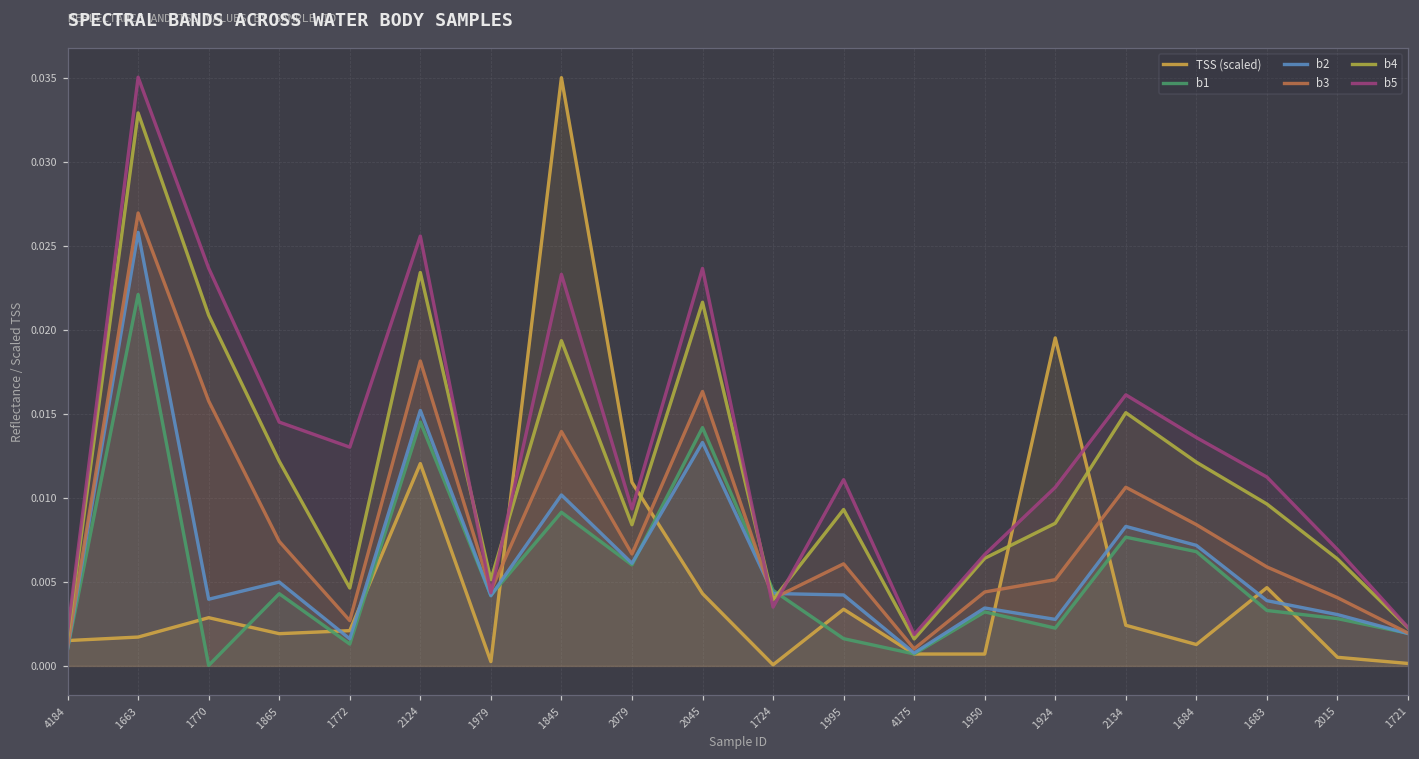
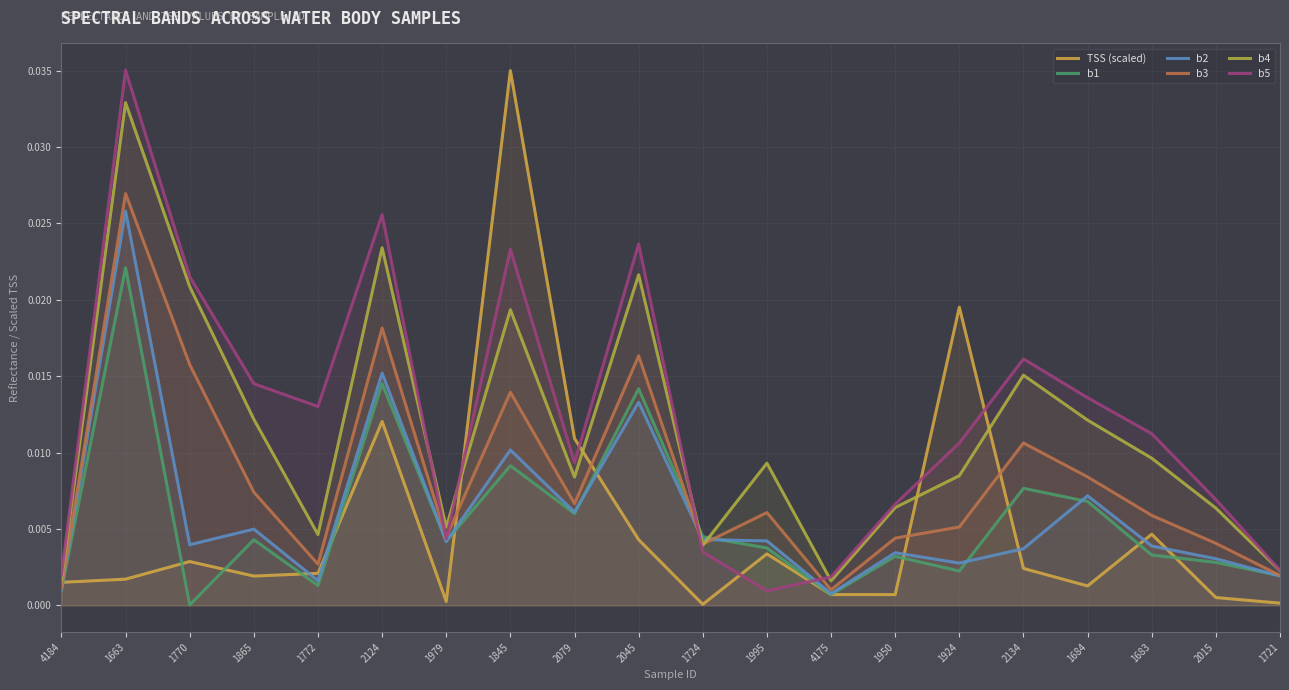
  {
    "b1": {
      "1663": 0.0221,
      "1770": 0.0000,
      "1865": 0.0043,
      "1772": 0.0013,
      "2124": 0.0145,
      "1845": 0.0091,
      "2045": 0.0142,
      "1724": 0.0045,
-     "1995": 0.0016,
+     "1995": 0.0038,
      "1950": 0.0032,
      "1924": 0.0022,
      "2134": 0.0077,
      "1684": 0.0068,
      "1683": 0.0033,
      "2015": 0.0028
    },
    "b2": {
      "1663": 0.0258,
      "1770": 0.0040,
      "1865": 0.0050,
      "1772": 0.0016,
      "2124": 0.0152,
      "1845": 0.0102,
      "2045": 0.0133,
      "1724": 0.0043,
      "1995": 0.0042,
      "1950": 0.0034,
      "1924": 0.0028,
-     "2134": 0.0083,
+     "2134": 0.0037,
      "1684": 0.0072,
      "1683": 0.0039,
      "2015": 0.0031
    },
    "b5": {
      "4184": 0.0020,
      "1663": 0.0350,
-     "1770": 0.0237,
+     "1770": 0.0215,
      "1865": 0.0145,
      "1772": 0.0130,
      "2124": 0.0256,
      "1845": 0.0233,
      "2079": 0.0093,
      "2045": 0.0236,
      "1724": 0.0035,
-     "1995": 0.0111,
+     "1995": 0.0009,
      "4175": 0.0019,
      "1950": 0.0066,
      "1924": 0.0106,
      "2134": 0.0161,
      "1684": 0.0136,
      "1683": 0.0112,
      "2015": 0.0069
    }
  }
